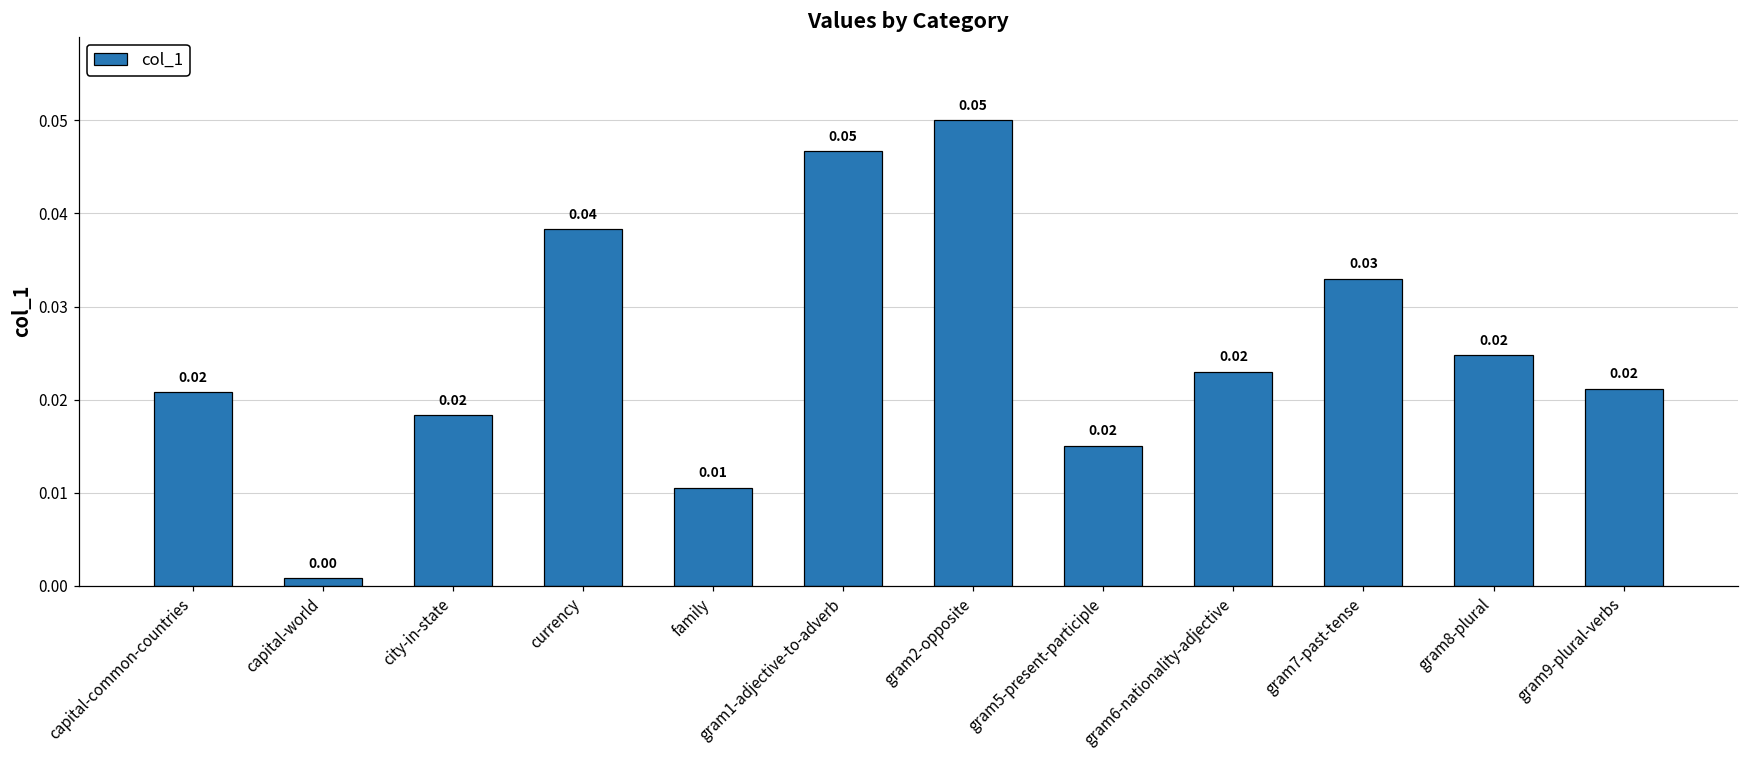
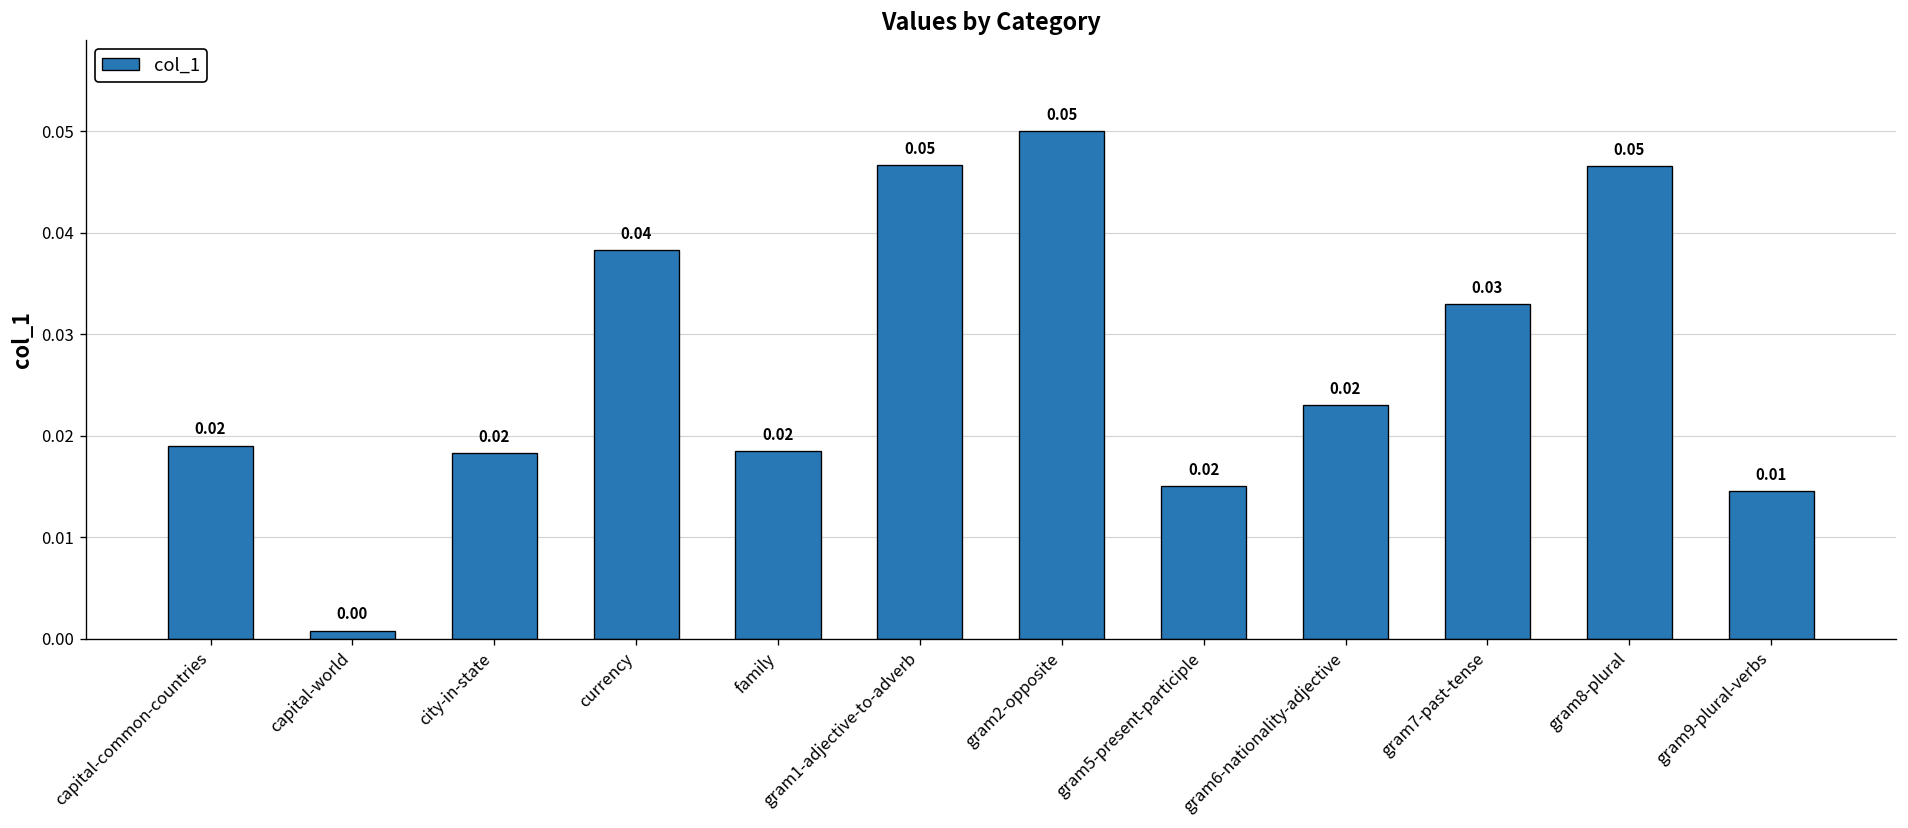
  {
-   "capital-common-countries": 0.021,
+   "capital-common-countries": 0.019,
    "capital-world": 0.00,
    "city-in-state": 0.02,
    "currency": 0.04,
-   "family": 0.01,
+   "family": 0.02,
    "gram1-adjective-to-adverb": 0.05,
    "gram2-opposite": 0.05,
    "gram5-present-participle": 0.02,
    "gram6-nationality-adjective": 0.02,
    "gram7-past-tense": 0.03,
-   "gram8-plural": 0.02,
-   "gram9-plural-verbs": 0.02
+   "gram8-plural": 0.05,
+   "gram9-plural-verbs": 0.01
  }
